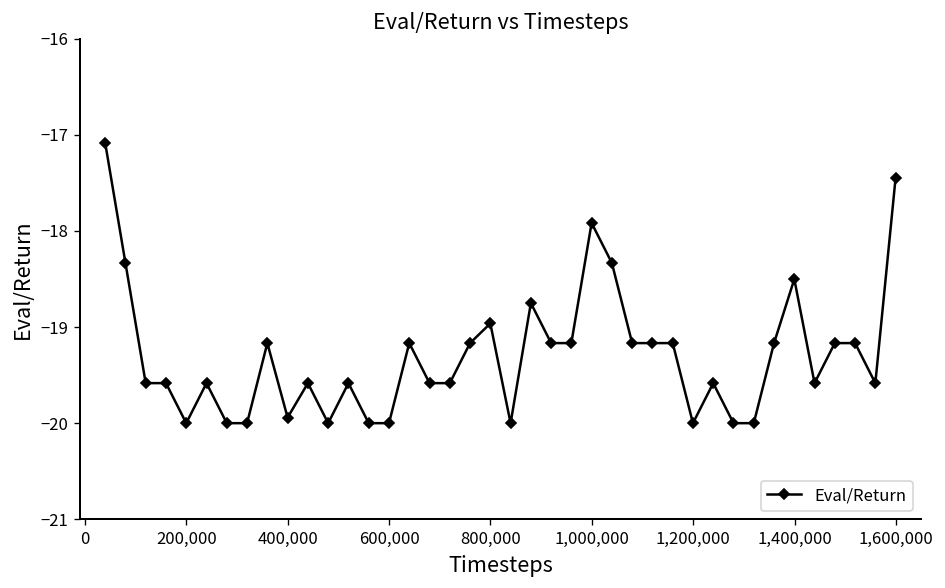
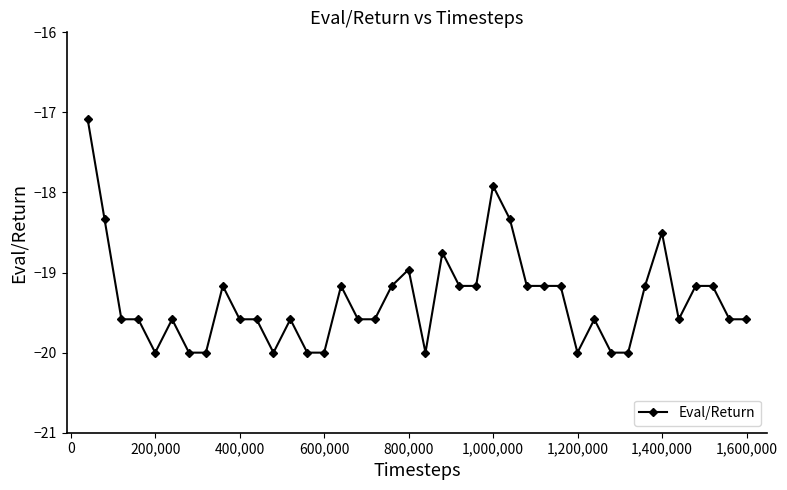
  {
    "200,000": -20.0,
-   "400,000": -19.9,
+   "400,000": -19.6,
    "600,000": -20.0,
    "800,000": -19.0,
    "1,000,000": -17.9,
    "1,200,000": -20.0,
    "1,400,000": -18.5,
-   "1,600,000": -17.4
+   "1,600,000": -19.6
  }
